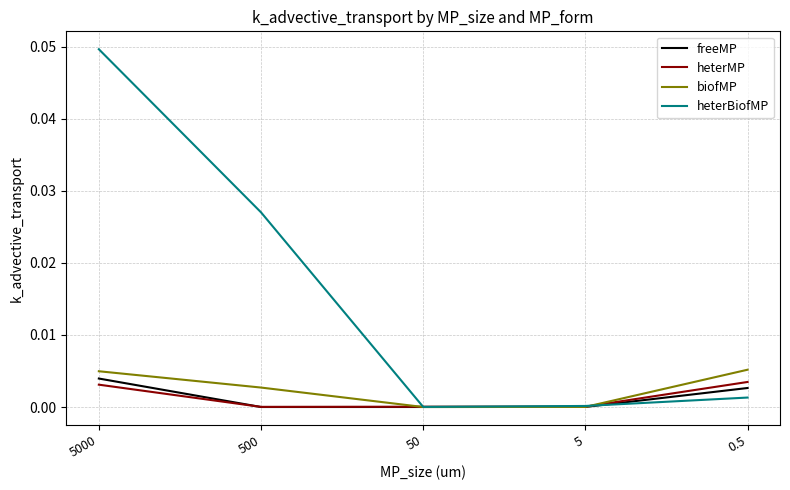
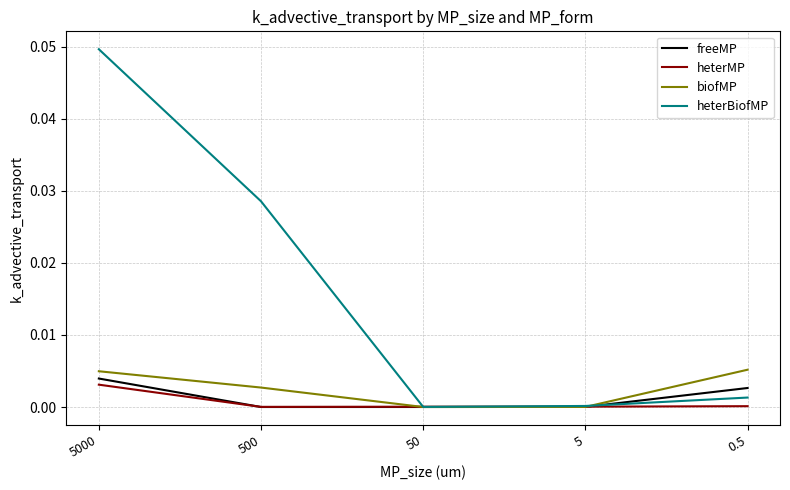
  {
    "freeMP": {
      "5000": 0.004,
      "0.5": 0.003
    },
    "heterMP": {
      "5000": 0.003,
-     "0.5": 0.003
+     "0.5": 0.000
    },
    "biofMP": {
      "5000": 0.005,
      "500": 0.003,
      "0.5": 0.005
    },
    "heterBiofMP": {
      "5000": 0.050,
-     "500": 0.027,
+     "500": 0.029,
      "0.5": 0.001
    }
  }
